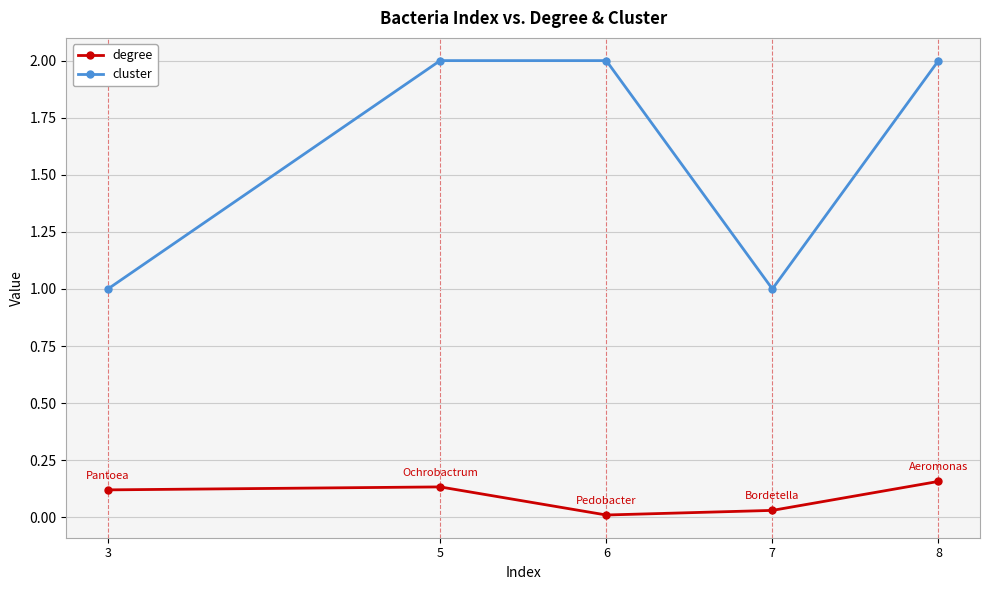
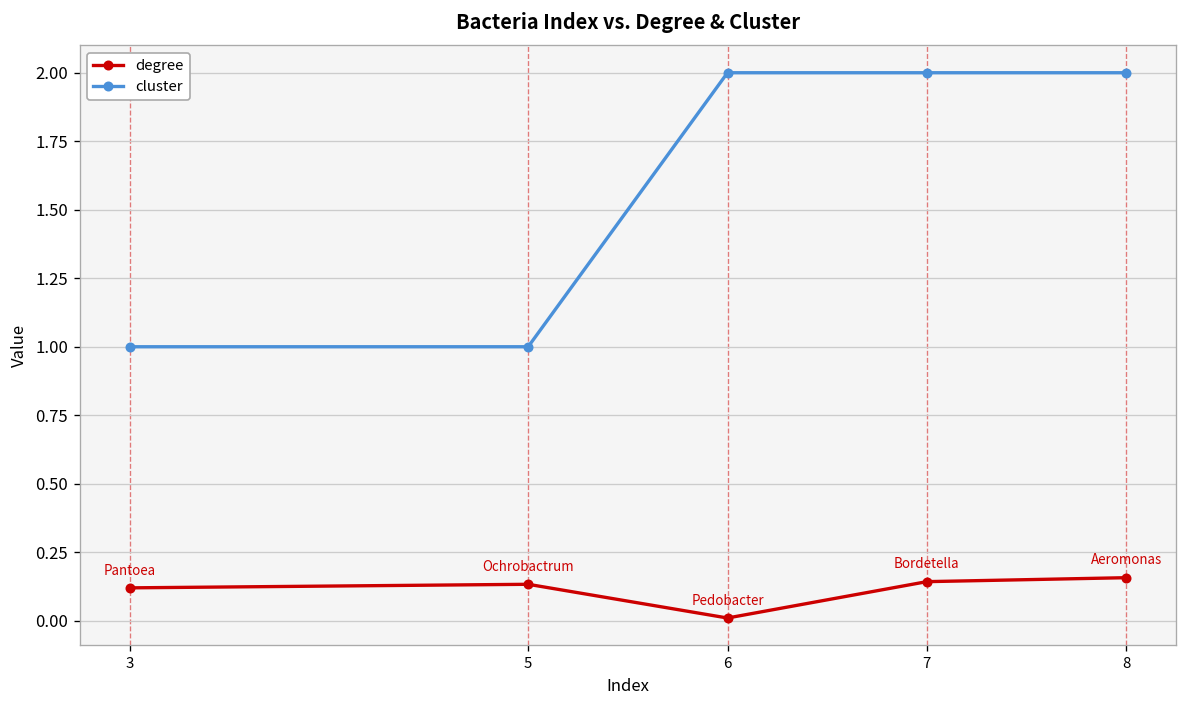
  {
    "degree": {
      "3": 0.12,
      "5": 0.13,
      "6": 0.01,
-     "7": 0.03,
+     "7": 0.14,
      "8": 0.16
    },
    "cluster": {
      "3": 1,
-     "5": 2,
+     "5": 1,
      "6": 2,
-     "7": 1,
+     "7": 2,
      "8": 2
    }
  }
